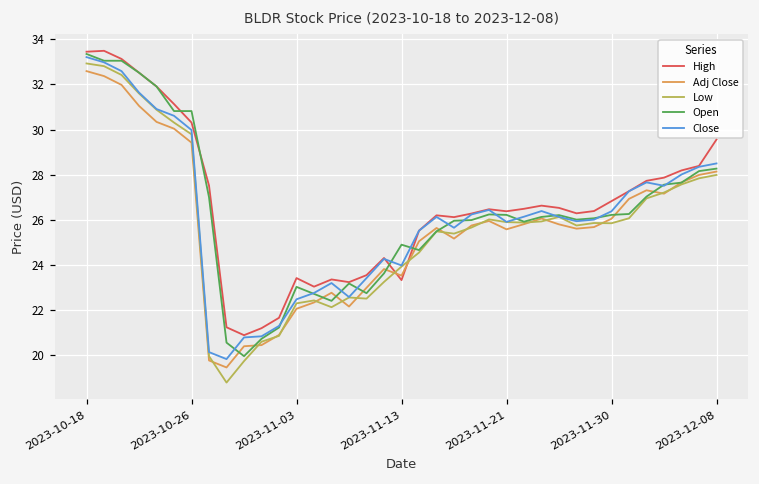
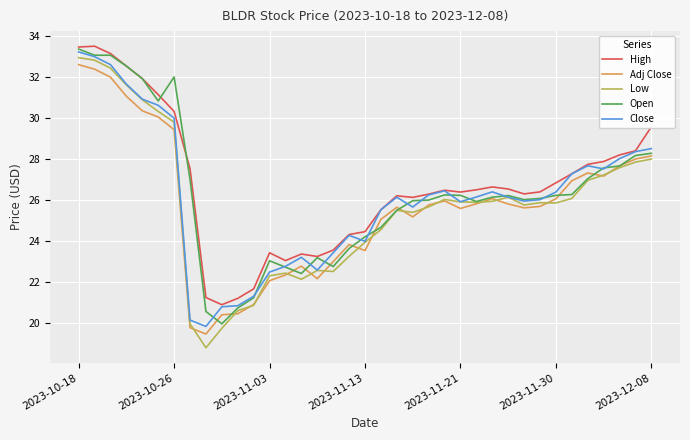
  {
    "High": {
      "2023-10-26": 30.3,
      "2023-11-03": 23.4,
-     "2023-11-13": 23.3,
+     "2023-11-13": 24.5,
      "2023-11-21": 26.4,
      "2023-11-30": 26.8
    },
    "Open": {
-     "2023-10-26": 30.8,
+     "2023-10-26": 32.0,
      "2023-11-03": 23.0,
-     "2023-11-13": 24.9,
+     "2023-11-13": 24.2,
      "2023-11-21": 26.2,
      "2023-11-30": 26.2,
      "2023-12-08": 28.3
    },
    "Close": {
      "2023-10-18": 33.2,
      "2023-10-26": 30.0,
      "2023-11-03": 22.5,
      "2023-11-30": 26.4,
      "2023-12-08": 28.5
    }
  }
